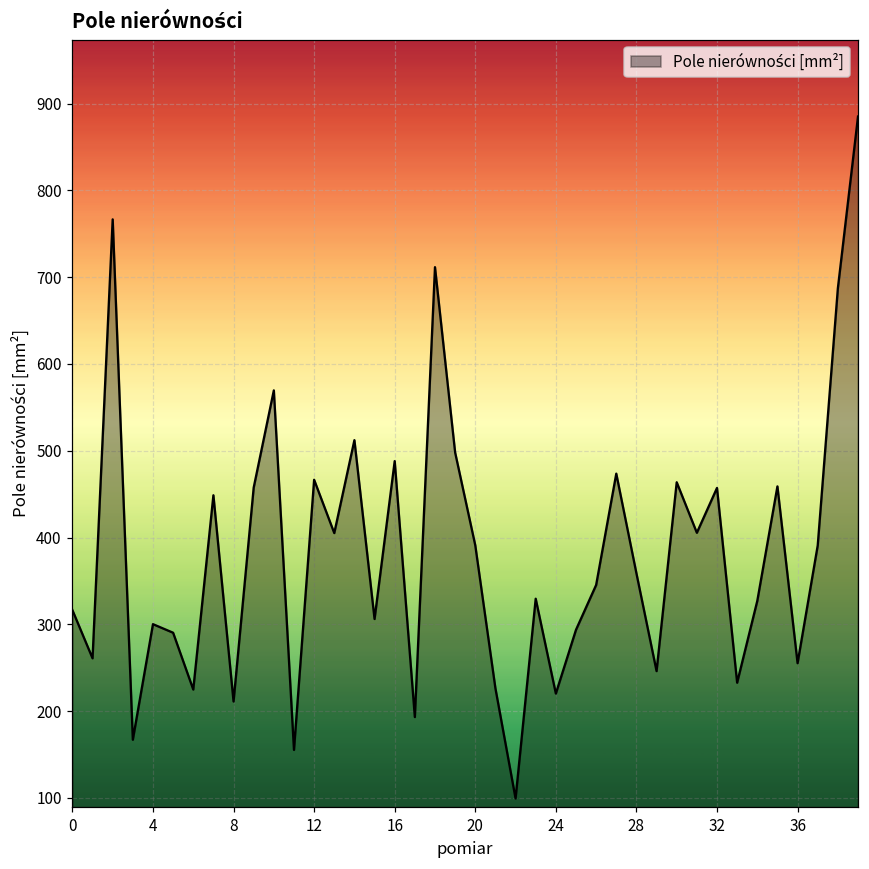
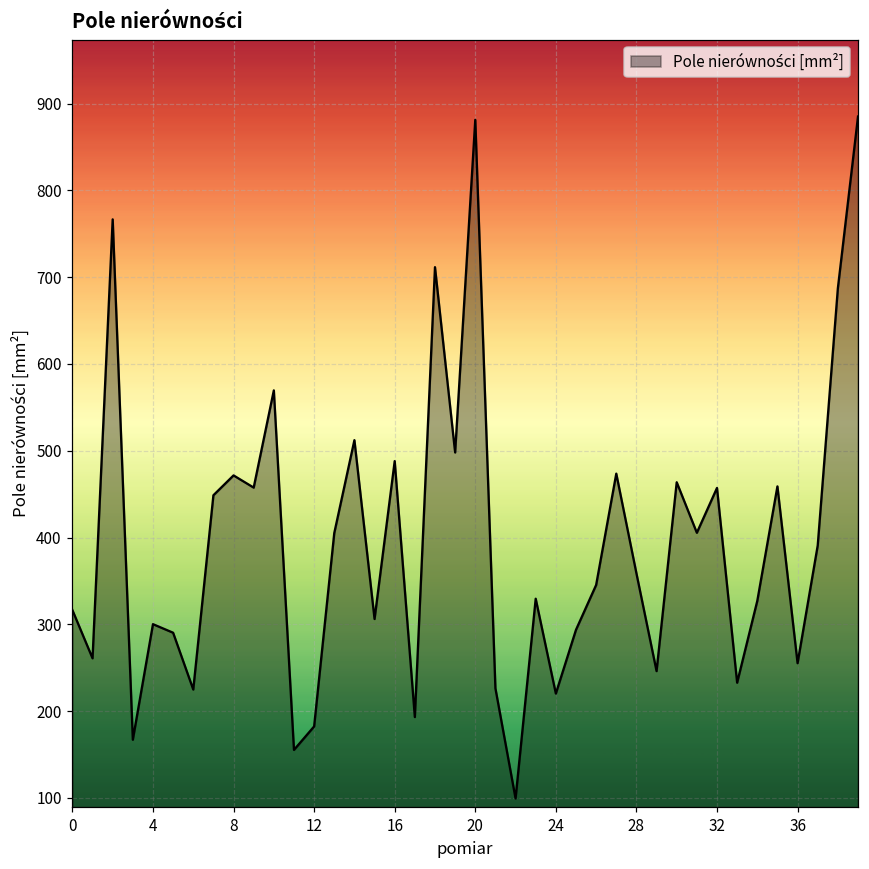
  {
    "0": 320,
    "4": 300,
-   "8": 210,
-   "12": 470,
+   "8": 470,
+   "12": 180,
    "16": 490,
-   "20": 390,
+   "20": 880,
    "24": 220,
    "28": 360,
    "32": 460,
    "36": 260
  }
